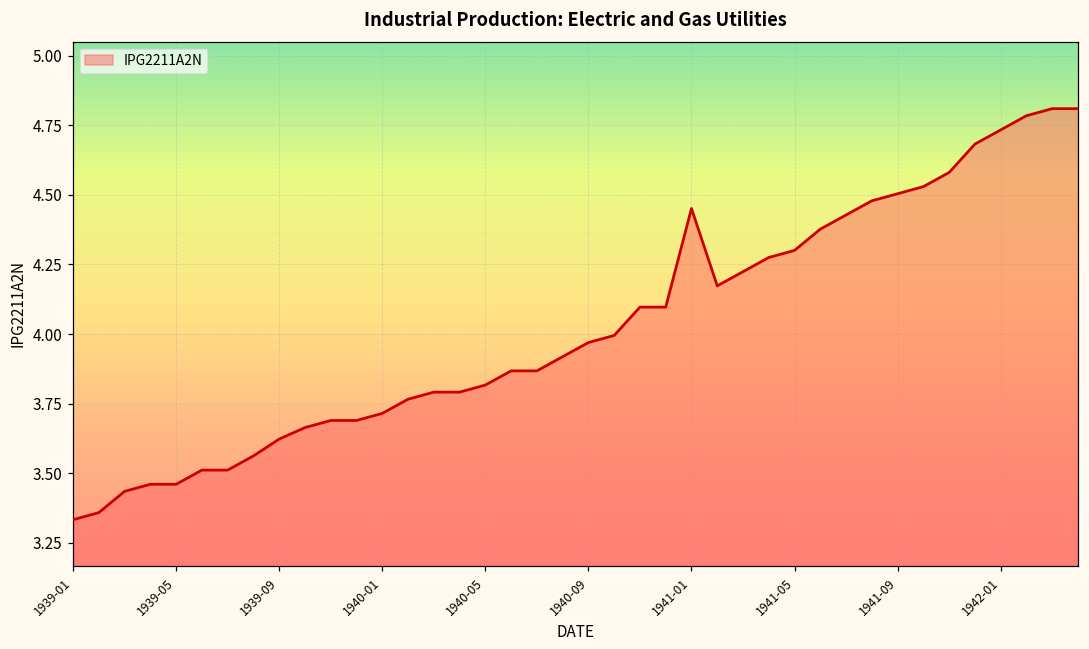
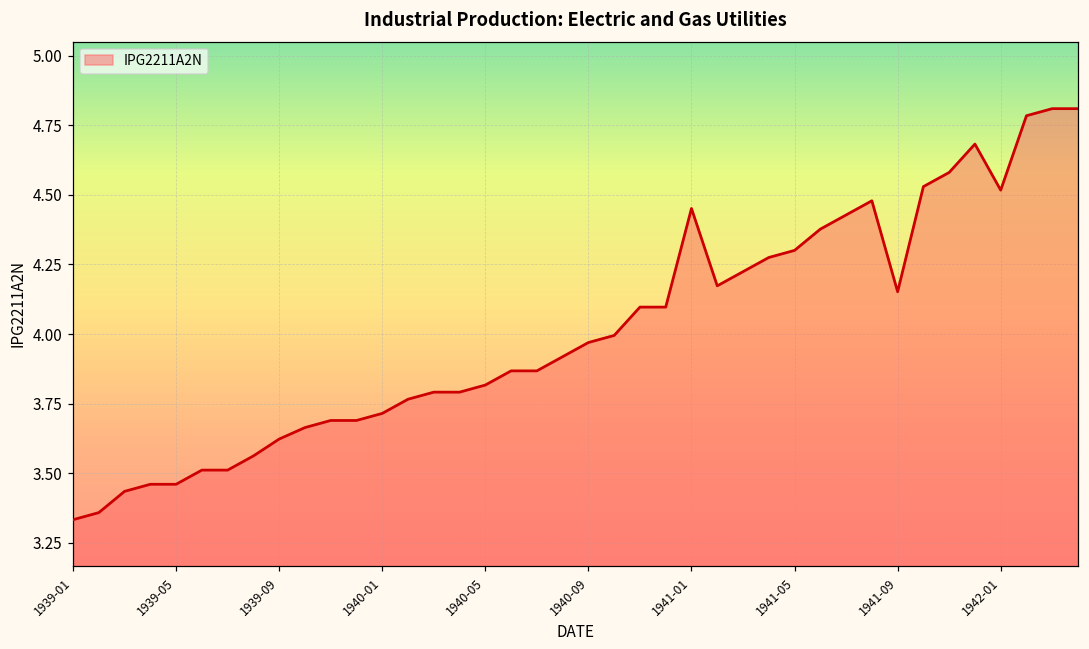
  {
    "1939-01": 3.33,
    "1939-05": 3.46,
    "1939-09": 3.62,
    "1940-01": 3.72,
    "1940-05": 3.82,
    "1940-09": 3.97,
    "1941-01": 4.45,
    "1941-05": 4.30,
-   "1941-09": 4.50,
-   "1942-01": 4.73
+   "1941-09": 4.15,
+   "1942-01": 4.52
  }
